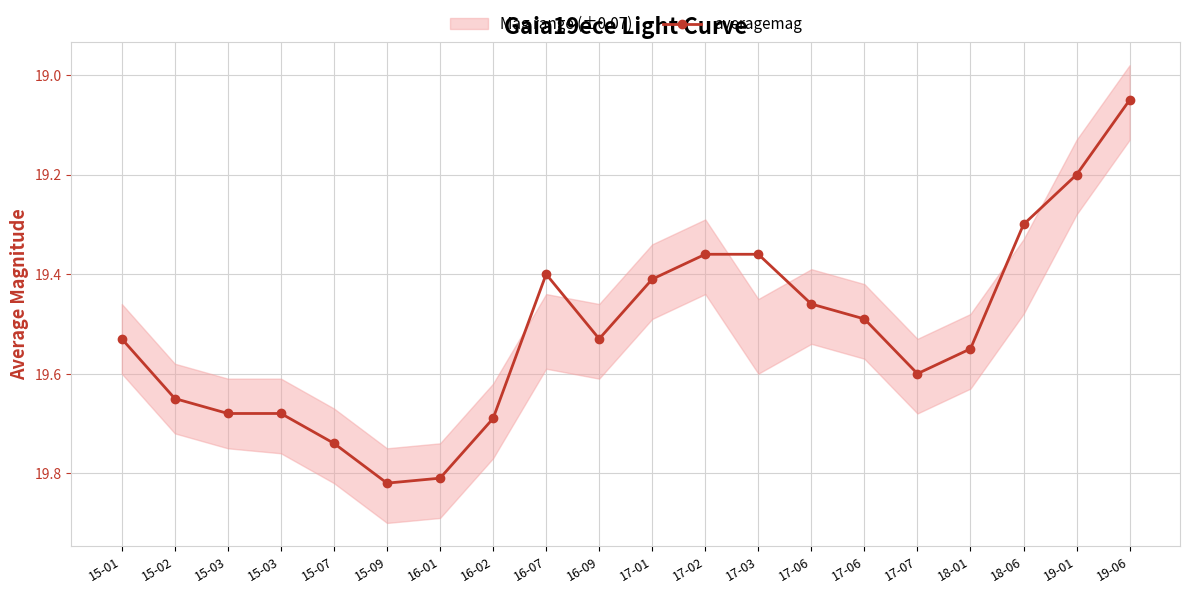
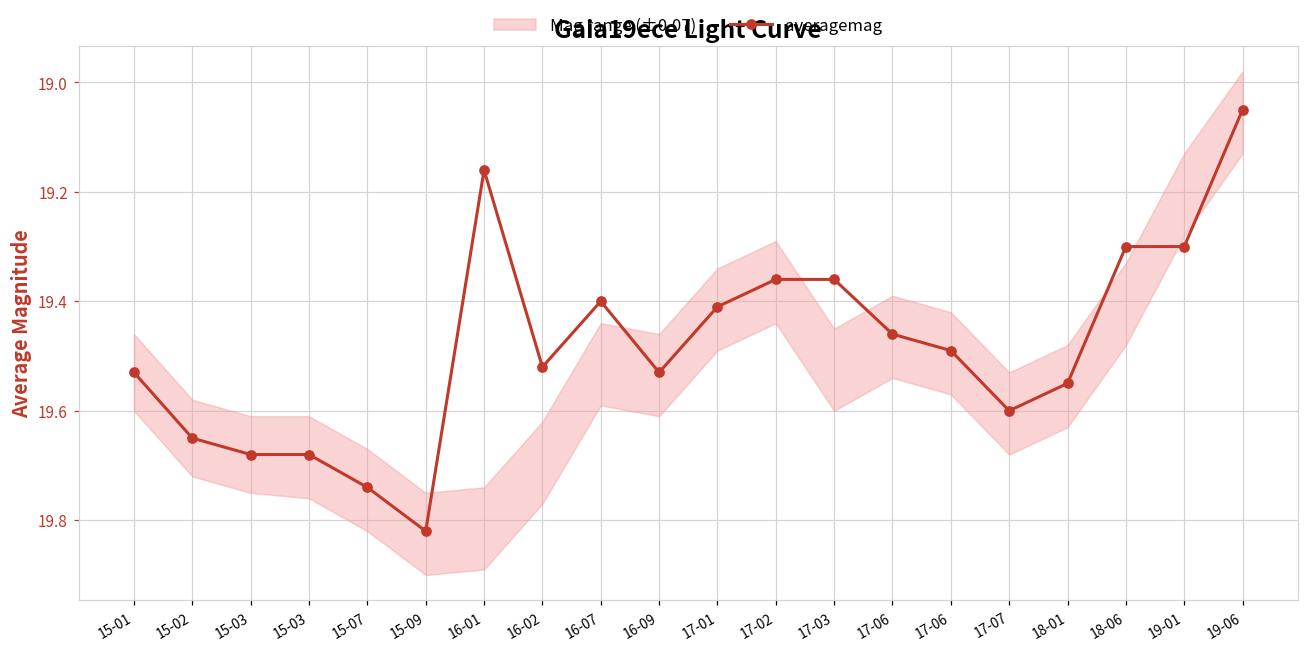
  {
    "averagemag": {
      "15-01": 19.53,
      "15-02": 19.65,
      "15-07": 19.74,
      "15-09": 19.82,
-     "16-01": 19.81,
-     "16-02": 19.69,
+     "16-01": 19.16,
+     "16-02": 19.52,
      "16-07": 19.40,
      "16-09": 19.53,
      "17-01": 19.41,
      "17-02": 19.36,
      "17-03": 19.36,
      "17-07": 19.60,
      "18-01": 19.55,
      "18-06": 19.30,
-     "19-01": 19.2,
+     "19-01": 19.3,
      "19-06": 19.05
    }
  }
